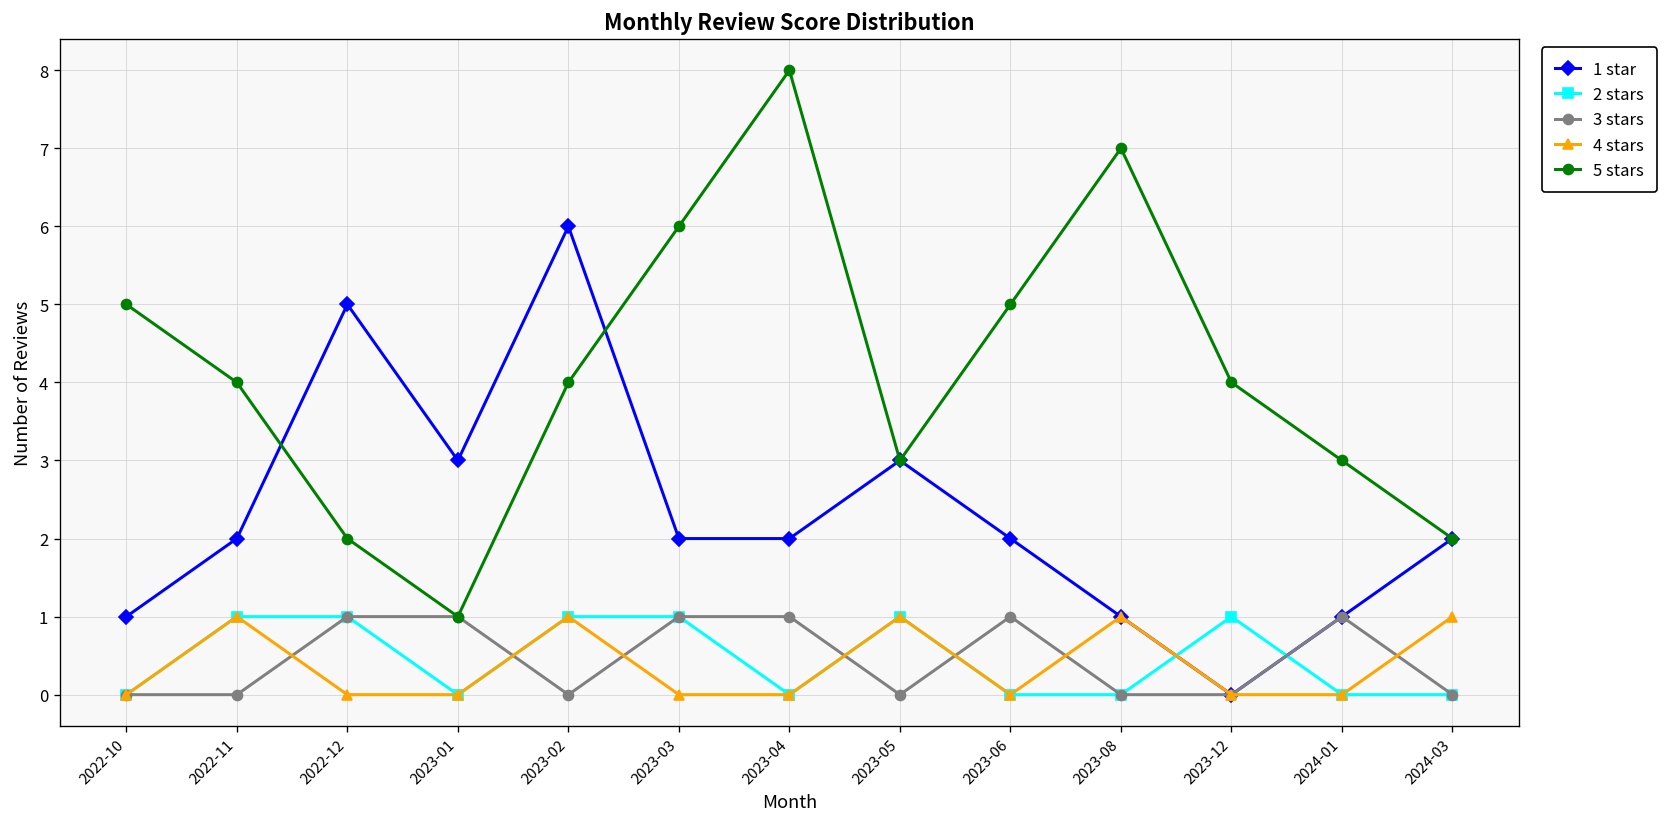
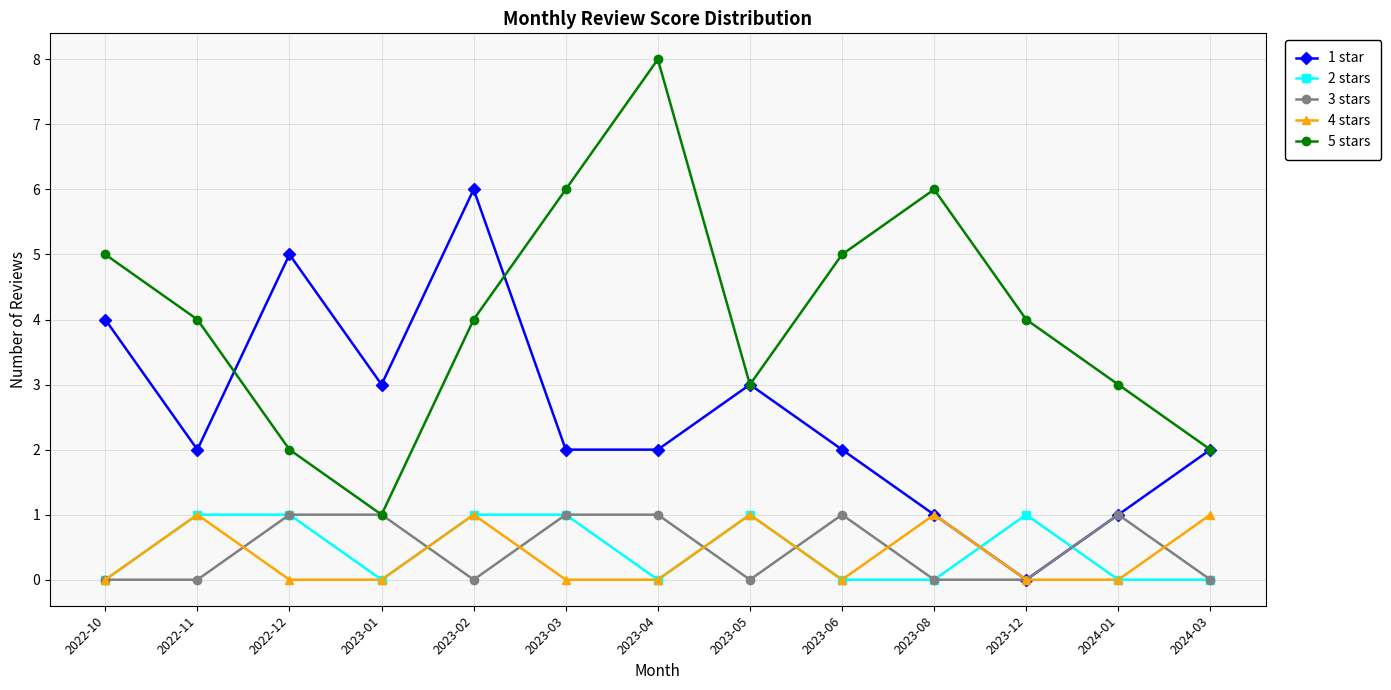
  {
    "1 star": {
-     "2022-10": 1,
+     "2022-10": 4,
      "2022-11": 2,
      "2022-12": 5,
      "2023-01": 3,
      "2023-02": 6,
      "2023-03": 2,
      "2023-04": 2,
      "2023-06": 2
    },
    "2 stars": {
      "2023-12": 1
    },
    "3 stars": {
      "2022-11": 0,
      "2023-02": 0,
      "2023-04": 1,
      "2023-05": 0,
      "2023-06": 1
    },
    "4 stars": {
      "2022-12": 0,
      "2023-03": 0,
      "2024-03": 1
    },
    "5 stars": {
      "2022-10": 5,
      "2022-11": 4,
      "2022-12": 2,
      "2023-02": 4,
      "2023-03": 6,
      "2023-04": 8,
      "2023-06": 5,
-     "2023-08": 7,
+     "2023-08": 6,
      "2023-12": 4,
      "2024-01": 3
    }
  }
